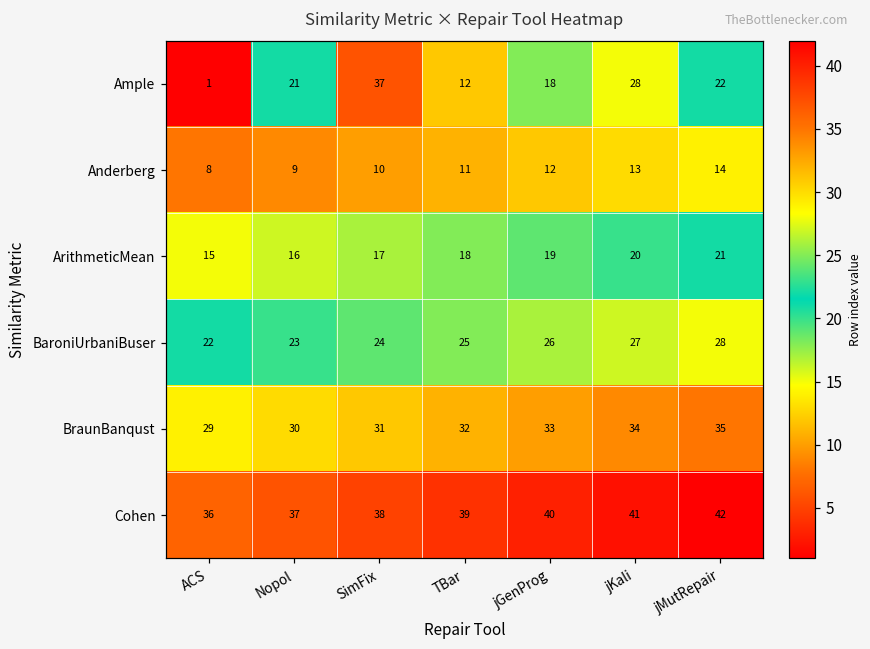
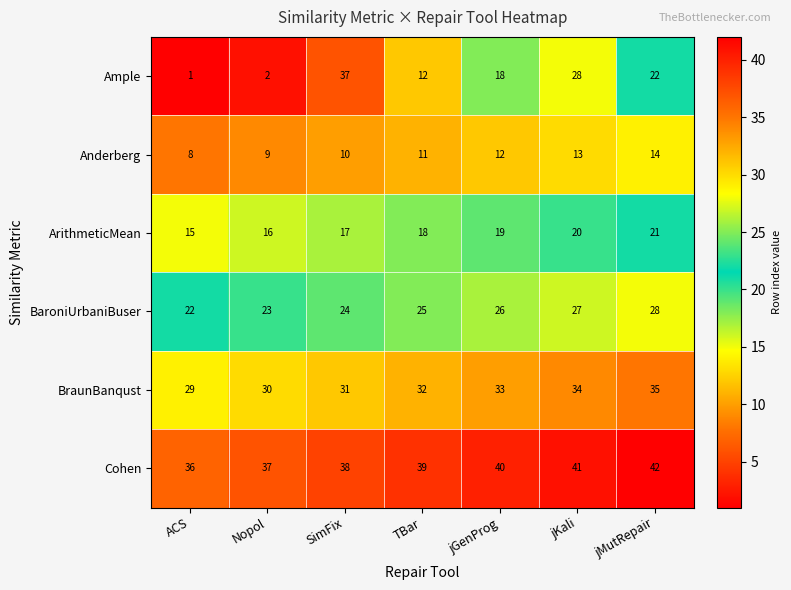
  {
    "Ample": {
      "ACS": 1,
-     "Nopol": 21,
+     "Nopol": 2,
      "SimFix": 37,
      "TBar": 12,
      "jGenProg": 18,
      "jKali": 28,
      "jMutRepair": 22
    },
    "Anderberg": {
      "ACS": 8,
      "Nopol": 9,
      "SimFix": 10,
      "TBar": 11,
      "jGenProg": 12,
      "jKali": 13,
      "jMutRepair": 14
    },
    "ArithmeticMean": {
      "ACS": 15,
      "Nopol": 16,
      "SimFix": 17,
      "TBar": 18,
      "jGenProg": 19,
      "jKali": 20,
      "jMutRepair": 21
    },
    "BaroniUrbaniBuser": {
      "ACS": 22,
      "Nopol": 23,
      "SimFix": 24,
      "TBar": 25,
      "jGenProg": 26,
      "jKali": 27,
      "jMutRepair": 28
    },
    "BraunBanqust": {
      "ACS": 29,
      "Nopol": 30,
      "SimFix": 31,
      "TBar": 32,
      "jGenProg": 33,
      "jKali": 34,
      "jMutRepair": 35
    },
    "Cohen": {
      "ACS": 36,
      "Nopol": 37,
      "SimFix": 38,
      "TBar": 39,
      "jGenProg": 40,
      "jKali": 41,
      "jMutRepair": 42
    }
  }
